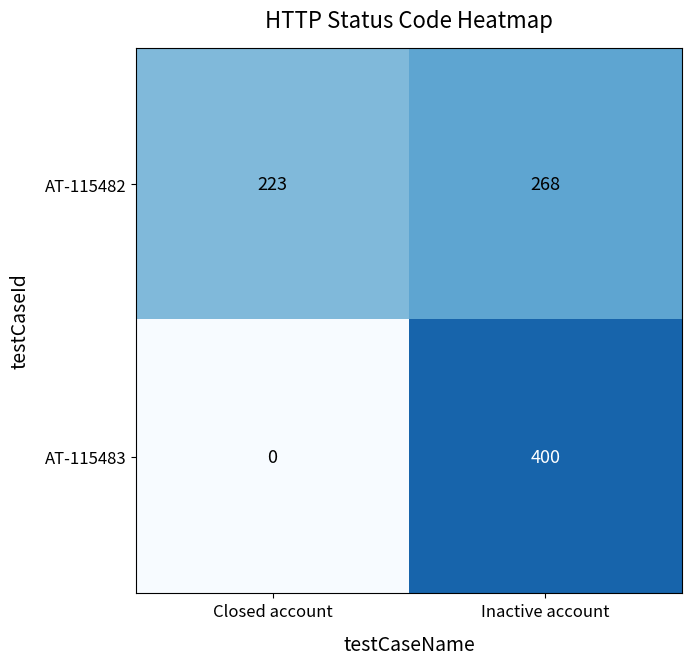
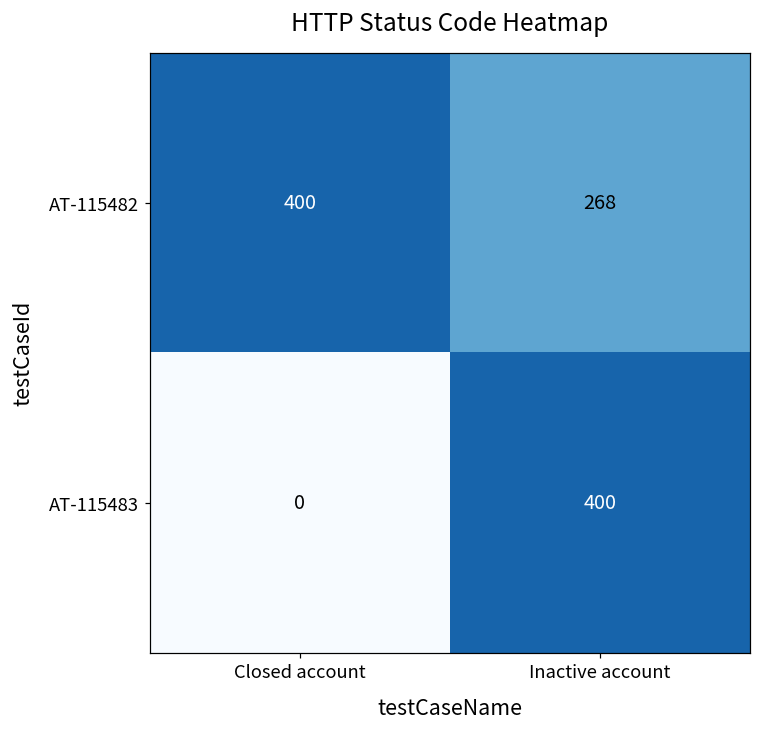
  {
    "AT-115482": {
-     "Closed account": 223,
+     "Closed account": 400,
      "Inactive account": 268
    },
    "AT-115483": {
      "Closed account": 0,
      "Inactive account": 400
    }
  }
